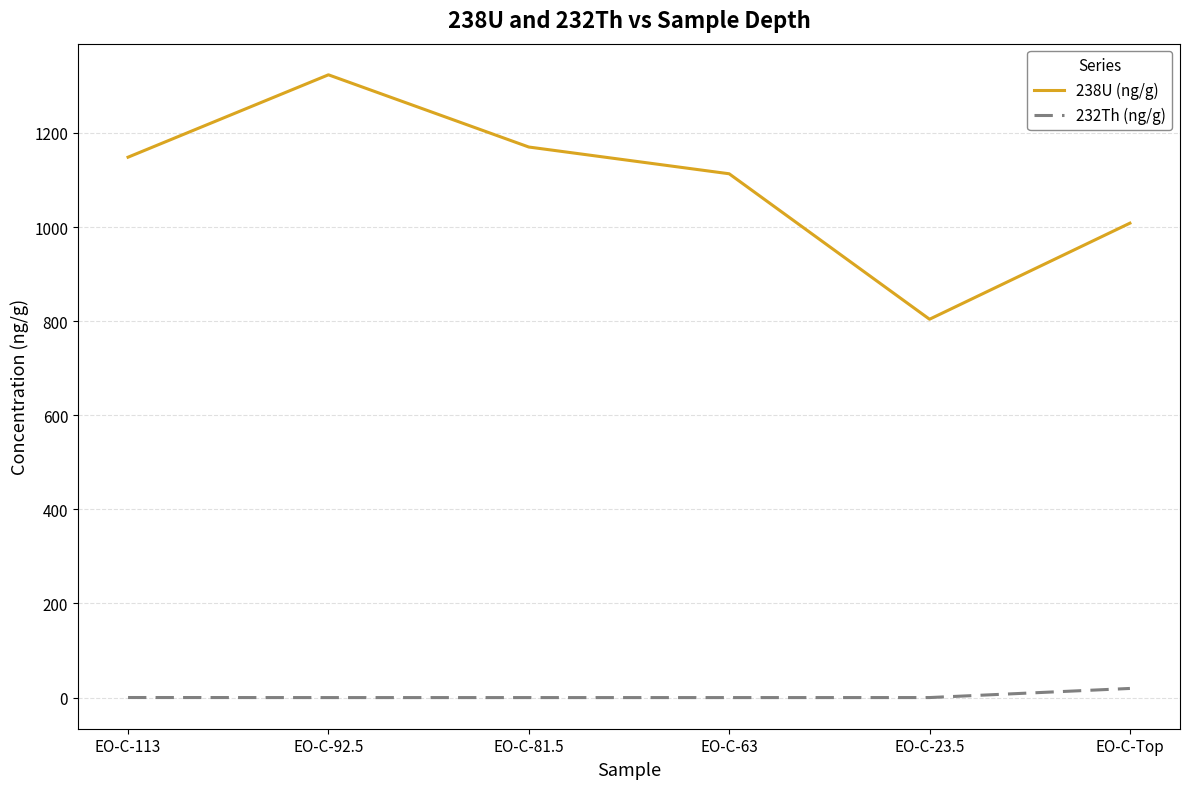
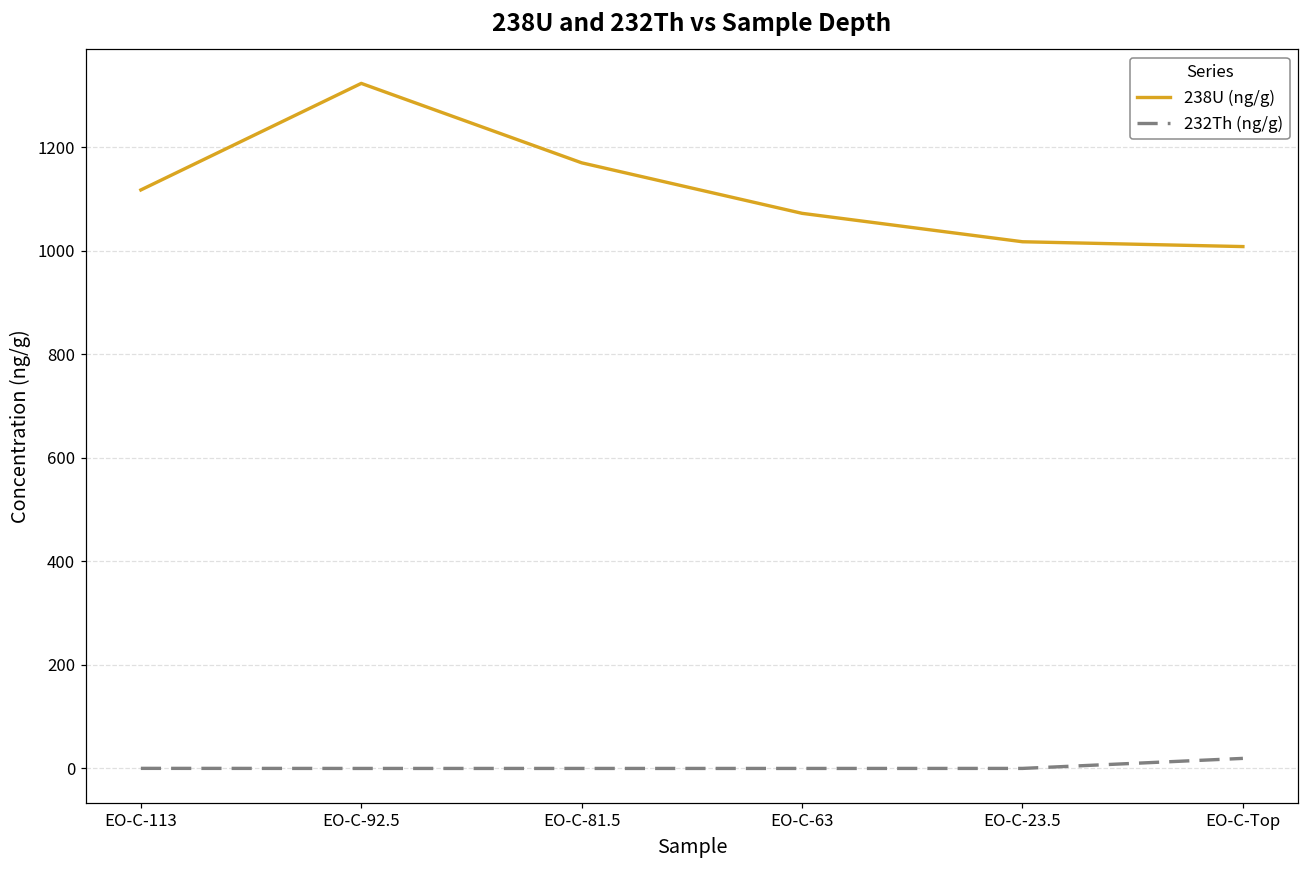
  {
    "238U (ng/g)": {
-     "EO-C-113": 1150,
+     "EO-C-113": 1120,
      "EO-C-92.5": 1320,
      "EO-C-81.5": 1170,
-     "EO-C-63": 1110,
-     "EO-C-23.5": 800,
+     "EO-C-63": 1070,
+     "EO-C-23.5": 1020,
      "EO-C-Top": 1010
    },
    "232Th (ng/g)": {
      "EO-C-113": 0,
      "EO-C-92.5": 0,
      "EO-C-81.5": 0,
      "EO-C-63": 0,
      "EO-C-23.5": 0,
      "EO-C-Top": 20
    }
  }
